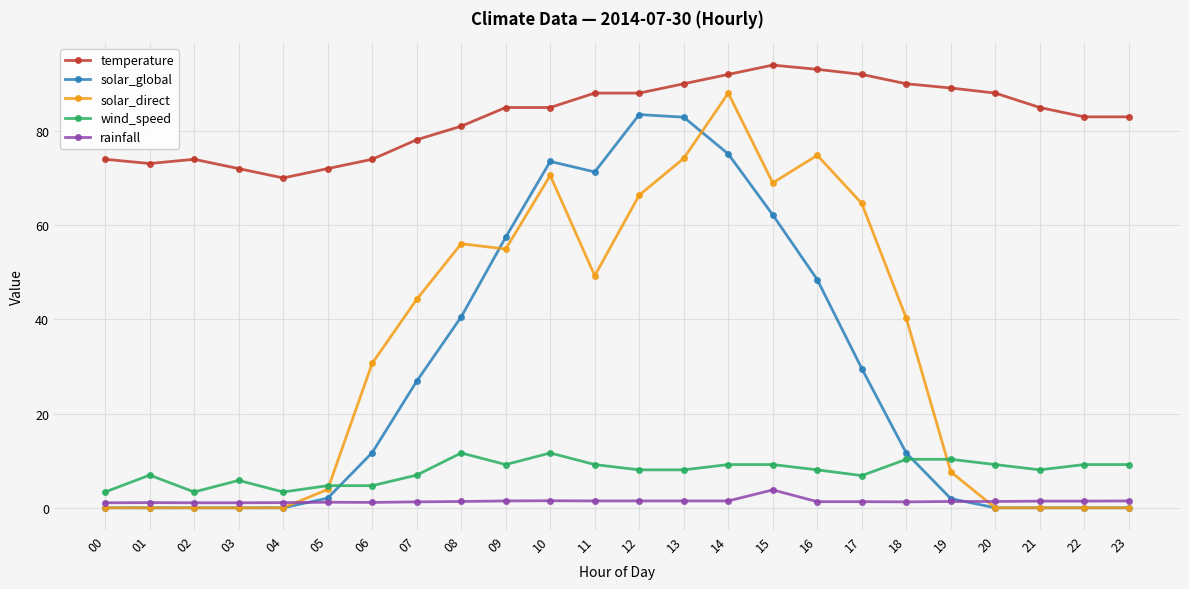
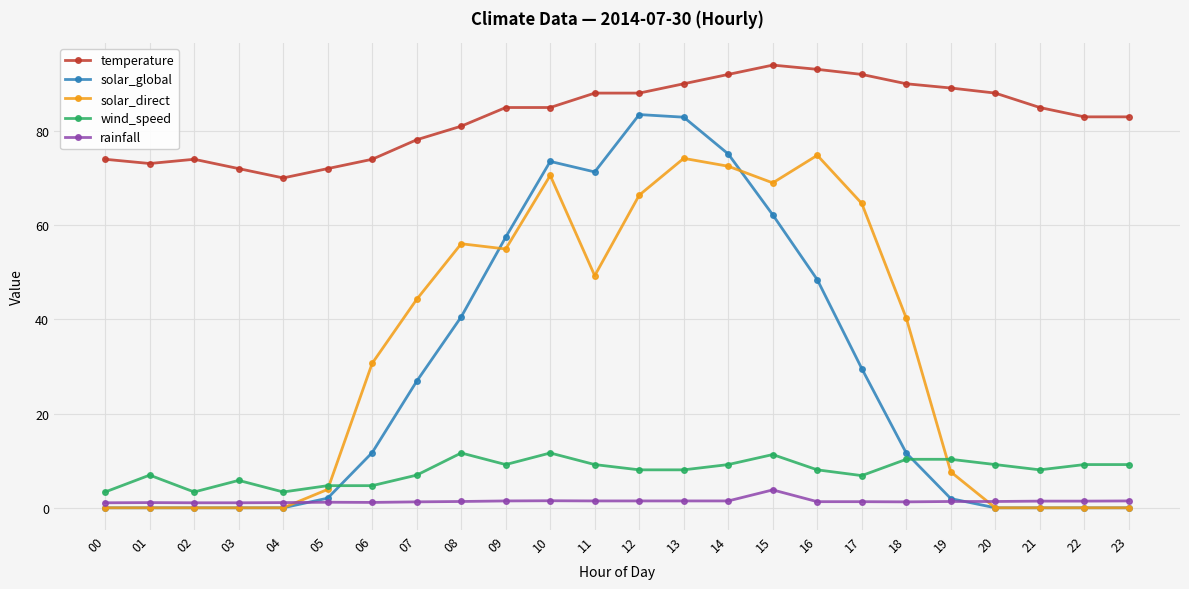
  {
    "temperature": {
      "00": 74,
      "01": 73,
      "02": 74,
      "03": 72,
      "04": 70,
      "05": 72,
      "06": 74,
      "07": 78,
      "08": 81,
      "09": 85,
      "10": 85,
      "11": 88,
      "12": 88,
      "13": 90,
      "14": 92,
      "15": 94,
      "16": 93,
      "17": 92,
      "18": 90,
      "19": 89,
      "20": 88,
      "21": 85,
      "22": 83,
      "23": 83
    },
    "solar_global": {
      "05": 2,
      "06": 12,
      "07": 27,
      "08": 41,
      "09": 57,
      "10": 73,
      "11": 71,
      "12": 83,
      "13": 83,
      "14": 75,
      "15": 62,
      "16": 48,
      "17": 30,
      "18": 12,
      "19": 2
    },
    "solar_direct": {
      "05": 4,
      "06": 31,
      "07": 44,
      "08": 56,
      "09": 55,
      "10": 71,
      "11": 49,
      "12": 66,
      "13": 74,
-     "14": 88,
+     "14": 72,
      "15": 69,
      "16": 75,
      "17": 65,
      "18": 40,
      "19": 8
    },
    "wind_speed": {
      "00": 3,
      "01": 7,
      "02": 3,
      "03": 6,
      "04": 3,
      "05": 5,
      "06": 5,
      "07": 7,
      "08": 12,
      "09": 9,
      "10": 12,
      "11": 9,
      "12": 8,
      "13": 8,
      "14": 9,
-     "15": 9,
+     "15": 11,
      "16": 8,
      "17": 7,
      "18": 10,
      "19": 10,
      "20": 9,
      "21": 8,
      "22": 9,
      "23": 9
    },
    "rainfall": {
      "00": 1,
      "01": 1,
      "02": 1,
      "03": 1,
      "04": 1,
      "05": 1,
      "06": 1,
      "07": 1,
      "08": 1,
      "09": 1,
      "10": 1,
      "11": 1,
      "12": 1,
      "13": 1,
      "14": 1,
      "15": 4,
      "16": 1,
      "17": 1,
      "18": 1,
      "19": 1,
      "20": 1,
      "21": 1,
      "22": 1,
      "23": 1
    }
  }
